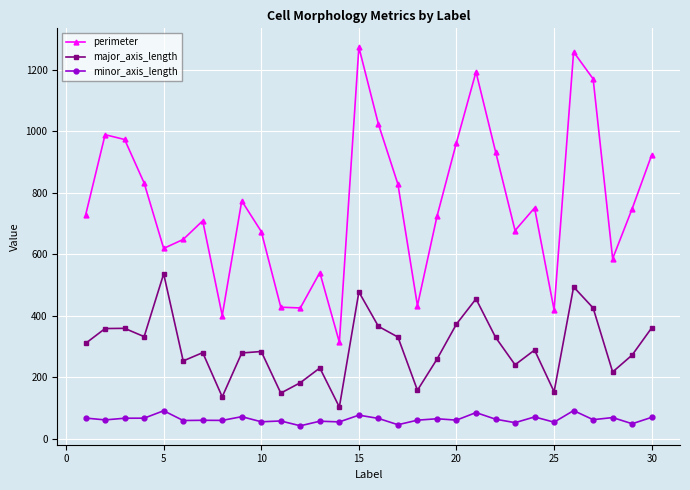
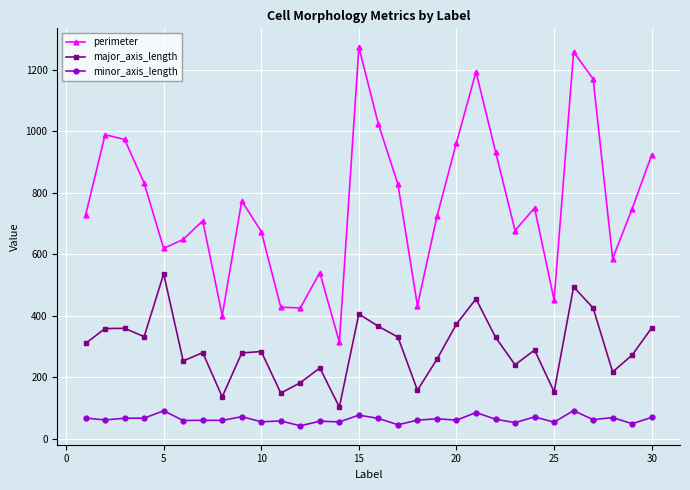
  {
    "perimeter": {
      "5": 620,
      "10": 670,
      "15": 1270,
      "20": 960,
-     "25": 420,
+     "25": 450,
      "30": 920
    },
    "major_axis_length": {
      "5": 540,
      "10": 280,
-     "15": 480,
+     "15": 410,
      "20": 370,
      "25": 150,
      "30": 360
    },
    "minor_axis_length": {
      "5": 90,
      "10": 50,
      "15": 80,
      "20": 60,
      "25": 50,
      "30": 70
    }
  }
